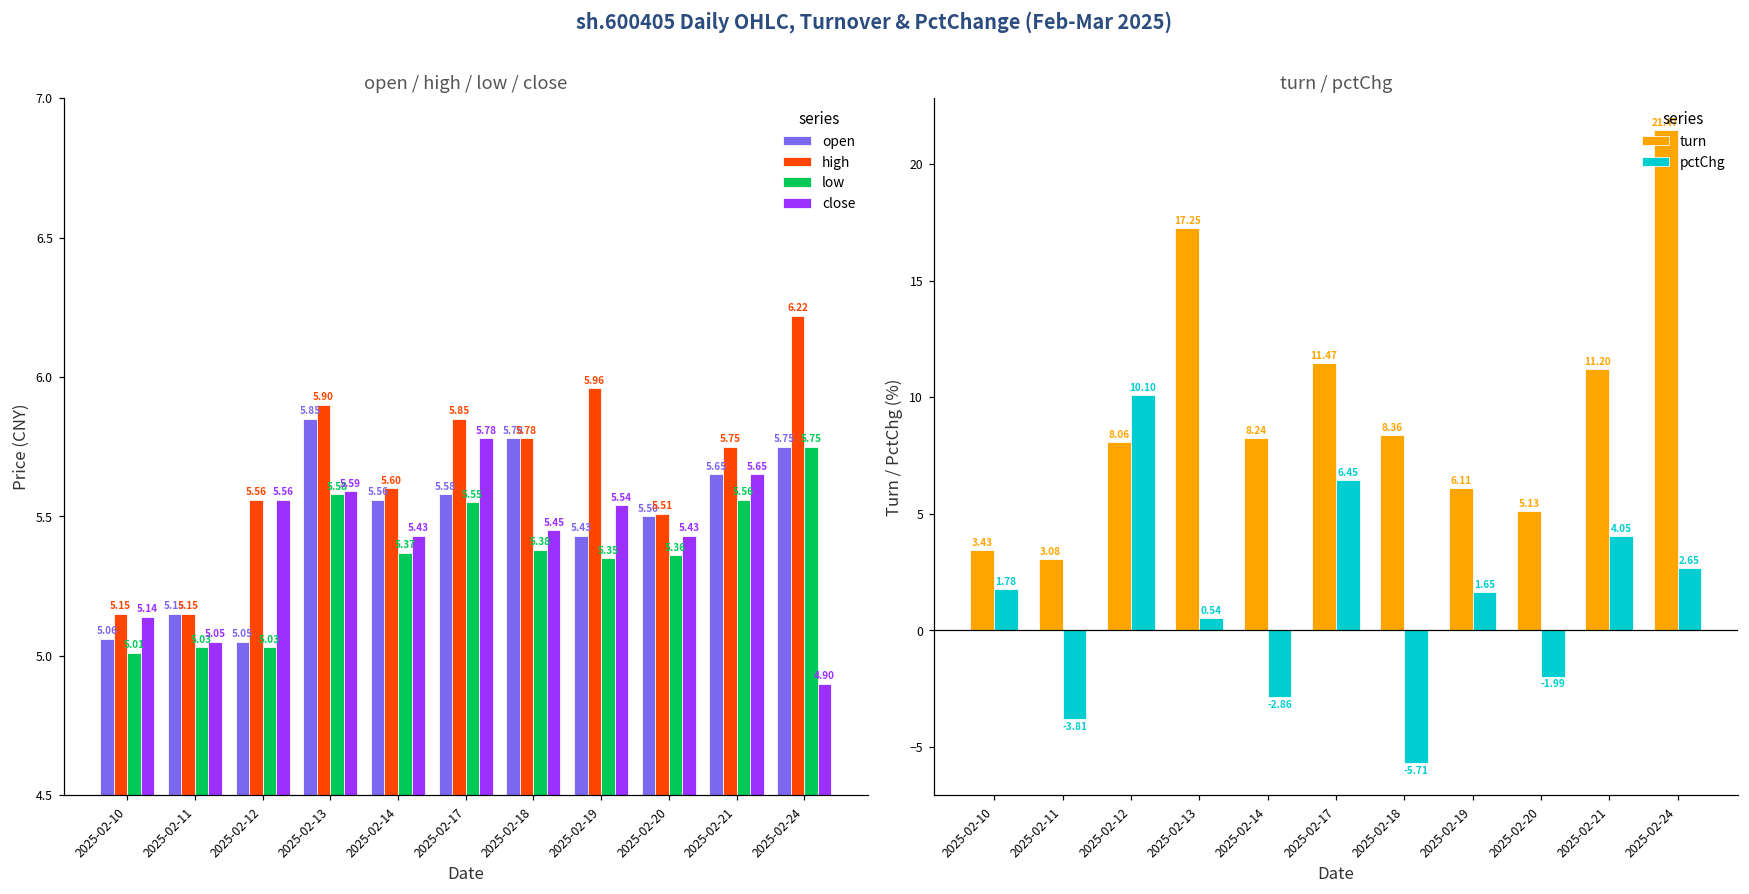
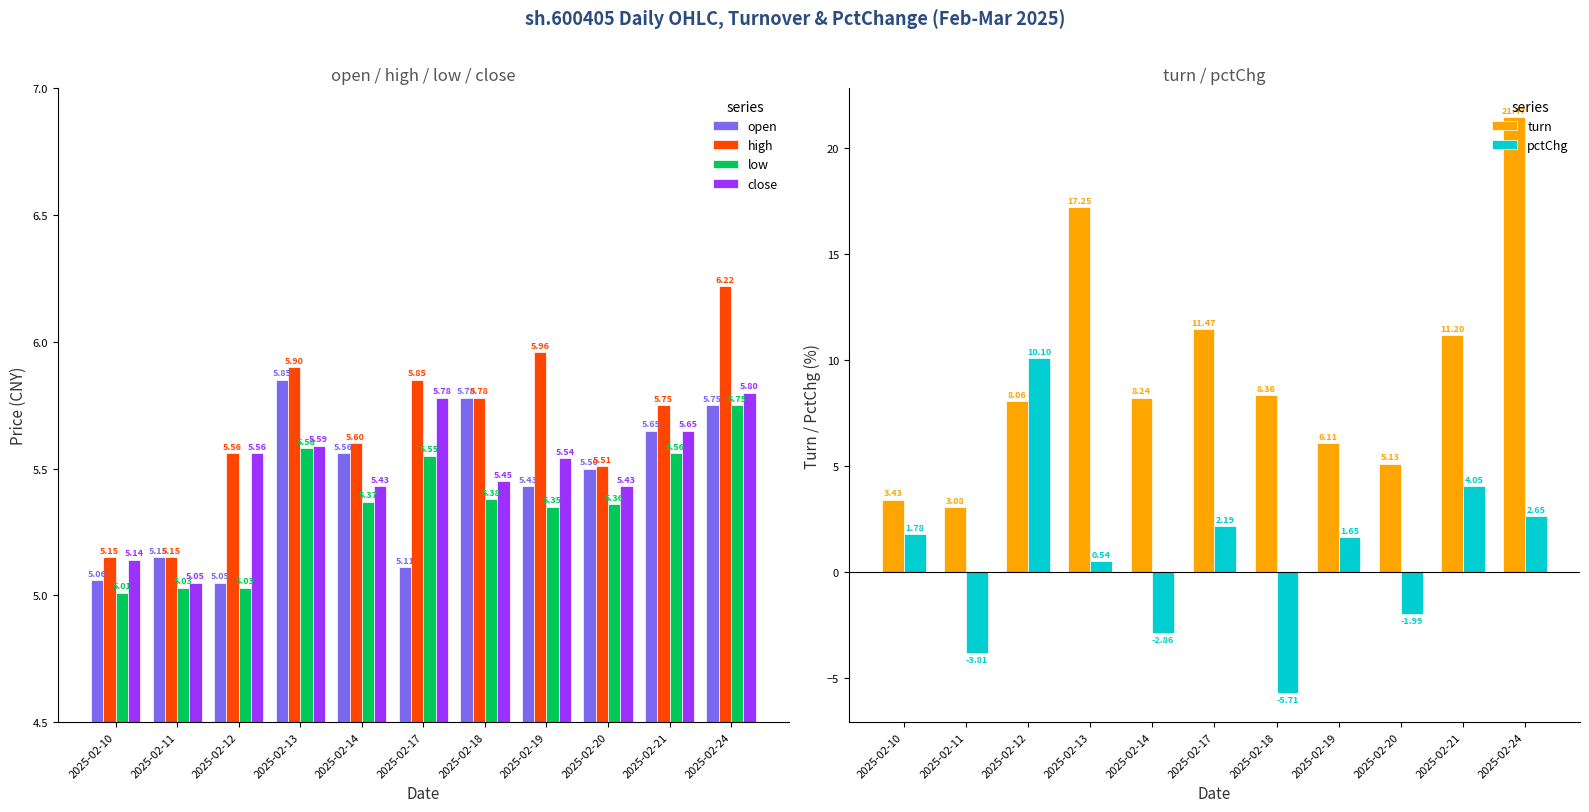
  {
    "open / high / low / close": {
      "open": {
        "2025-02-10": 5.06,
        "2025-02-12": 5.05,
        "2025-02-13": 5.85,
        "2025-02-14": 5.56,
-       "2025-02-17": 5.58,
+       "2025-02-17": 5.11,
        "2025-02-19": 5.43,
        "2025-02-21": 5.65,
        "2025-02-24": 5.75
      },
      "high": {
        "2025-02-10": 5.15,
        "2025-02-12": 5.56,
        "2025-02-13": 5.90,
        "2025-02-14": 5.60,
        "2025-02-17": 5.85,
        "2025-02-19": 5.96,
        "2025-02-21": 5.75,
        "2025-02-24": 6.22
      },
      "low": {
        "2025-02-10": 5.01,
        "2025-02-12": 5.03,
        "2025-02-14": 5.37,
        "2025-02-17": 5.55,
        "2025-02-18": 5.38,
        "2025-02-19": 5.35,
        "2025-02-20": 5.36,
        "2025-02-21": 5.56,
        "2025-02-24": 5.75
      },
      "close": {
        "2025-02-10": 5.14,
        "2025-02-12": 5.56,
        "2025-02-14": 5.43,
        "2025-02-17": 5.78,
        "2025-02-18": 5.45,
        "2025-02-19": 5.54,
        "2025-02-20": 5.43,
        "2025-02-21": 5.65,
-       "2025-02-24": 4.90
+       "2025-02-24": 5.80
      }
    },
    "turn / pctChg": {
      "turn": {
        "2025-02-10": 3.43,
        "2025-02-11": 3.08,
        "2025-02-12": 8.06,
        "2025-02-13": 17.25,
        "2025-02-14": 8.24,
        "2025-02-17": 11.47,
        "2025-02-18": 8.36,
        "2025-02-19": 6.11,
        "2025-02-20": 5.13,
        "2025-02-21": 11.20,
        "2025-02-24": 21.47
      },
      "pctChg": {
        "2025-02-10": 1.78,
        "2025-02-11": -3.81,
        "2025-02-12": 10.10,
        "2025-02-13": 0.54,
        "2025-02-14": -2.86,
-       "2025-02-17": 6.45,
+       "2025-02-17": 2.19,
        "2025-02-18": -5.71,
        "2025-02-19": 1.65,
        "2025-02-20": -1.99,
        "2025-02-21": 4.05,
        "2025-02-24": 2.65
      }
    }
  }
